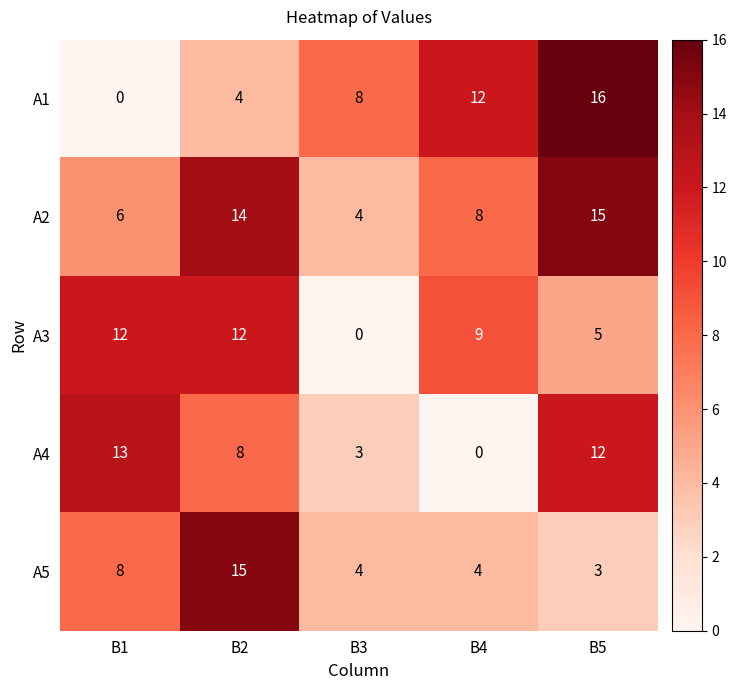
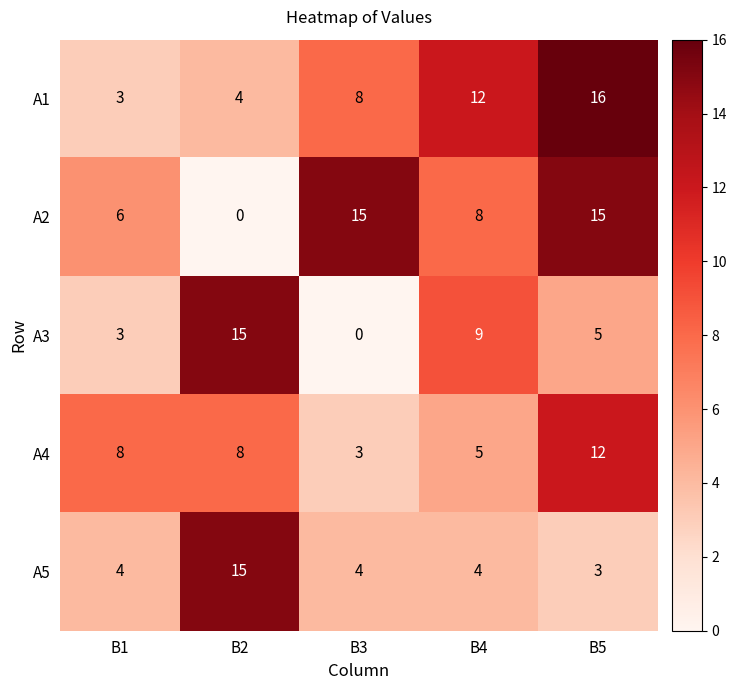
  {
    "А1": {
-     "В1": 0,
+     "В1": 3,
      "В2": 4,
      "В3": 8,
      "В4": 12,
      "В5": 16
    },
    "А2": {
      "В1": 6,
-     "В2": 14,
-     "В3": 4,
+     "В2": 0,
+     "В3": 15,
      "В4": 8,
      "В5": 15
    },
    "А3": {
-     "В1": 12,
-     "В2": 12,
+     "В1": 3,
+     "В2": 15,
      "В3": 0,
      "В4": 9,
      "В5": 5
    },
    "А4": {
-     "В1": 13,
+     "В1": 8,
      "В2": 8,
      "В3": 3,
-     "В4": 0,
+     "В4": 5,
      "В5": 12
    },
    "А5": {
-     "В1": 8,
+     "В1": 4,
      "В2": 15,
      "В3": 4,
      "В4": 4,
      "В5": 3
    }
  }
